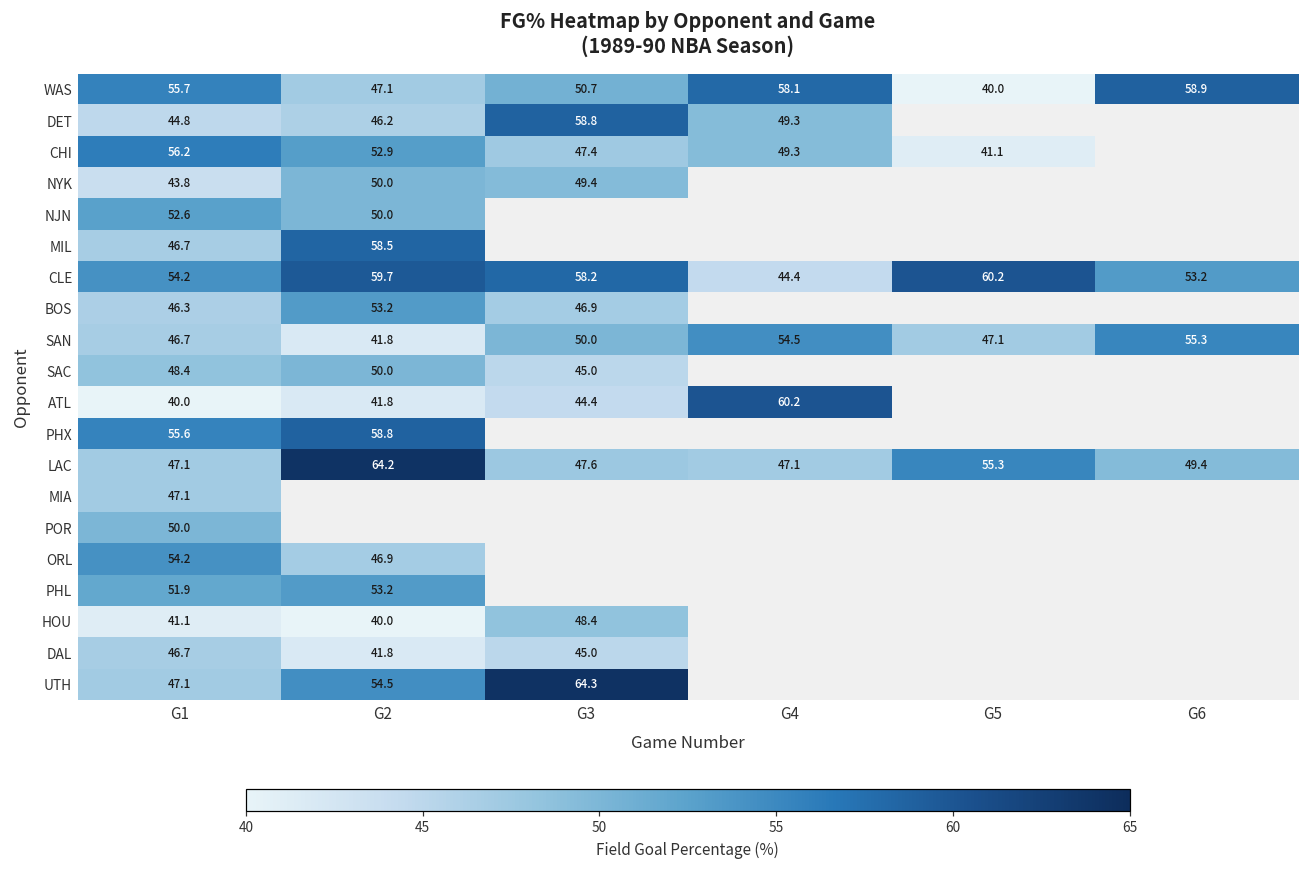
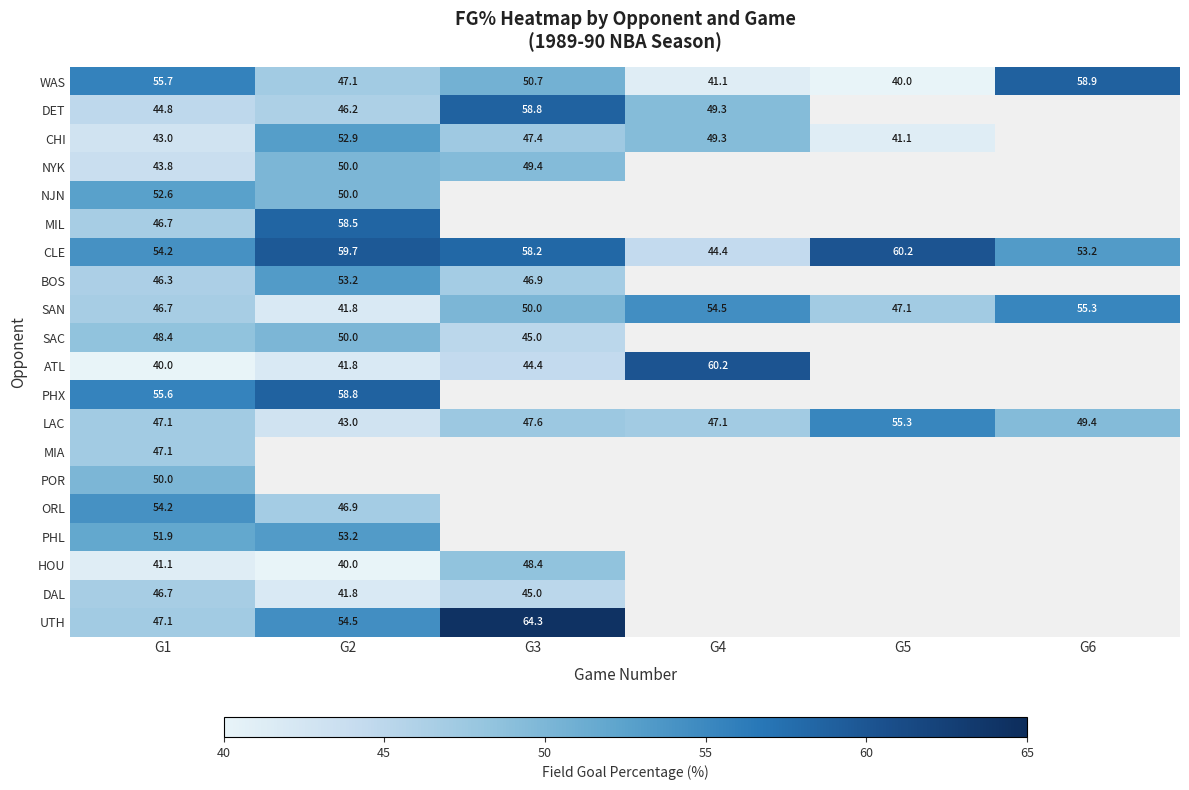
  {
    "WAS": {
      "G1": 55.7,
      "G2": 47.1,
      "G3": 50.7,
-     "G4": 58.1,
+     "G4": 41.1,
      "G5": 40.0,
      "G6": 58.9
    },
    "DET": {
      "G1": 44.8,
      "G2": 46.2,
      "G3": 58.8,
      "G4": 49.3
    },
    "CHI": {
-     "G1": 56.2,
+     "G1": 43.0,
      "G2": 52.9,
      "G3": 47.4,
      "G4": 49.3,
      "G5": 41.1
    },
    "NYK": {
      "G1": 43.8,
      "G2": 50.0,
      "G3": 49.4
    },
    "NJN": {
      "G1": 52.6,
      "G2": 50.0
    },
    "MIL": {
      "G1": 46.7,
      "G2": 58.5
    },
    "CLE": {
      "G1": 54.2,
      "G2": 59.7,
      "G3": 58.2,
      "G4": 44.4,
      "G5": 60.2,
      "G6": 53.2
    },
    "BOS": {
      "G1": 46.3,
      "G2": 53.2,
      "G3": 46.9
    },
    "SAN": {
      "G1": 46.7,
      "G2": 41.8,
      "G3": 50.0,
      "G4": 54.5,
      "G5": 47.1,
      "G6": 55.3
    },
    "SAC": {
      "G1": 48.4,
      "G2": 50.0,
      "G3": 45.0
    },
    "ATL": {
      "G1": 40.0,
      "G2": 41.8,
      "G3": 44.4,
      "G4": 60.2
    },
    "PHX": {
      "G1": 55.6,
      "G2": 58.8
    },
    "LAC": {
      "G1": 47.1,
-     "G2": 64.2,
+     "G2": 43.0,
      "G3": 47.6,
      "G4": 47.1,
      "G5": 55.3,
      "G6": 49.4
    },
    "MIA": {
      "G1": 47.1
    },
    "POR": {
      "G1": 50.0
    },
    "ORL": {
      "G1": 54.2,
      "G2": 46.9
    },
    "PHL": {
      "G1": 51.9,
      "G2": 53.2
    },
    "HOU": {
      "G1": 41.1,
      "G2": 40.0,
      "G3": 48.4
    },
    "DAL": {
      "G1": 46.7,
      "G2": 41.8,
      "G3": 45.0
    },
    "UTH": {
      "G1": 47.1,
      "G2": 54.5,
      "G3": 64.3
    }
  }
